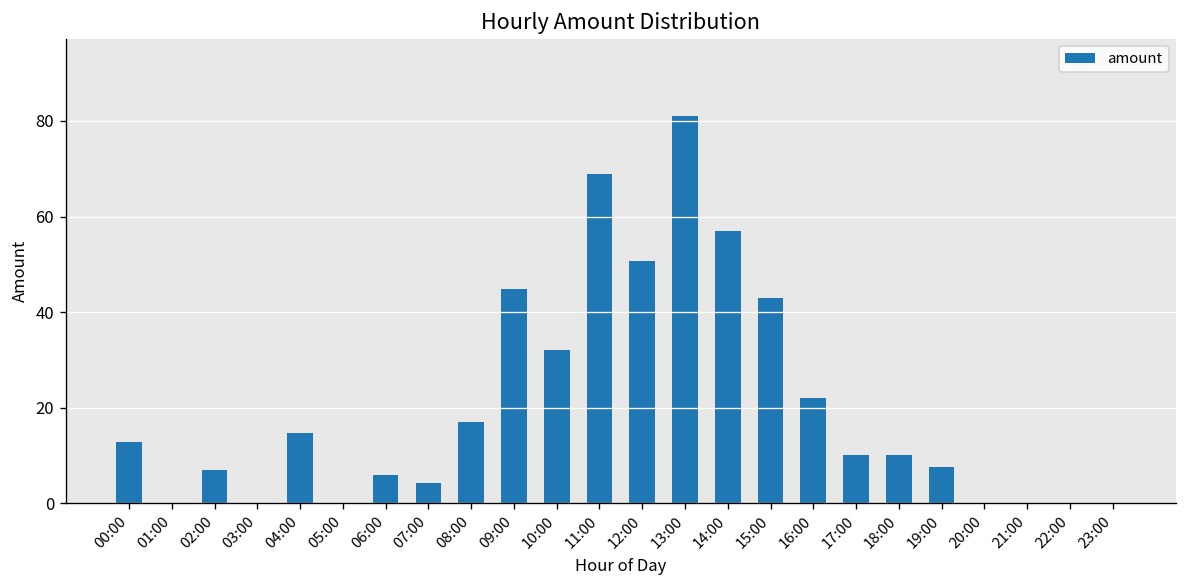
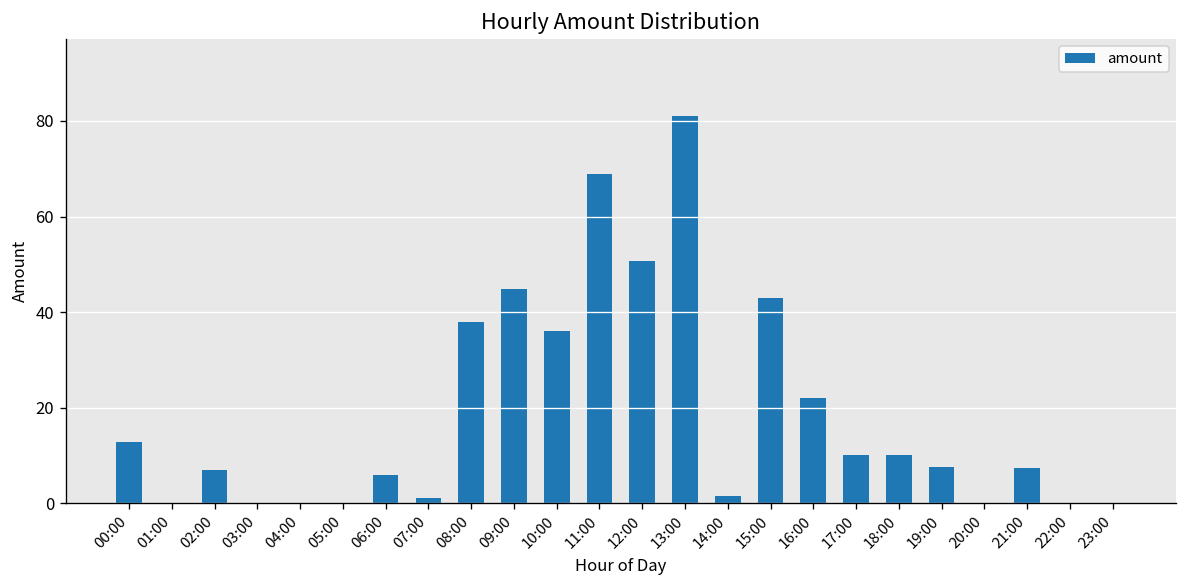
  {
    "00:00": 13,
    "01:00": 0,
    "02:00": 7,
    "03:00": 0,
-   "04:00": 15,
+   "04:00": 0,
    "05:00": 0,
    "06:00": 6,
-   "07:00": 4,
-   "08:00": 17,
+   "07:00": 1,
+   "08:00": 38,
    "09:00": 45,
-   "10:00": 32,
+   "10:00": 36,
    "11:00": 69,
    "12:00": 51,
    "13:00": 81,
-   "14:00": 57,
+   "14:00": 2,
    "15:00": 43,
    "16:00": 22,
    "17:00": 10,
    "18:00": 10,
    "19:00": 8,
    "20:00": 0,
-   "21:00": 0,
+   "21:00": 7,
    "22:00": 0,
    "23:00": 0
  }
